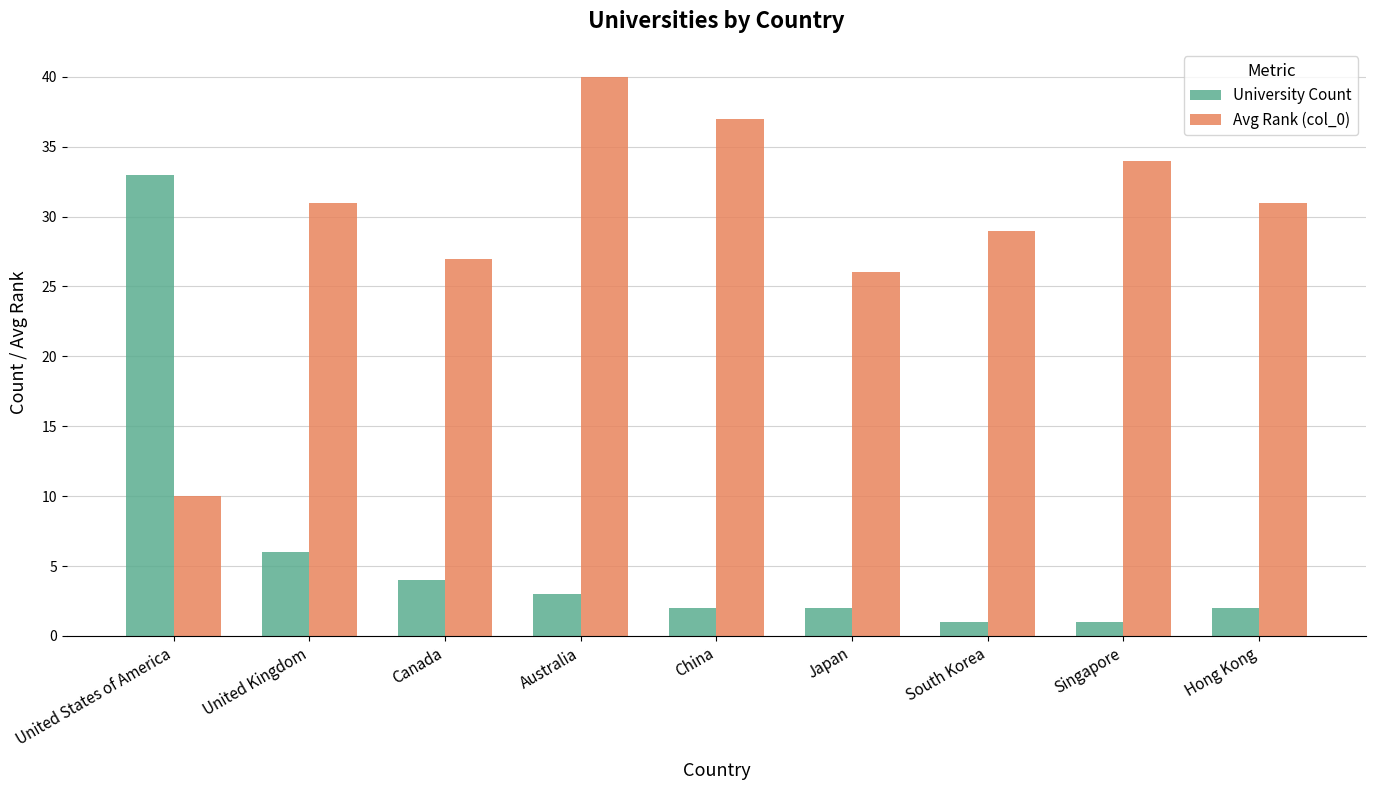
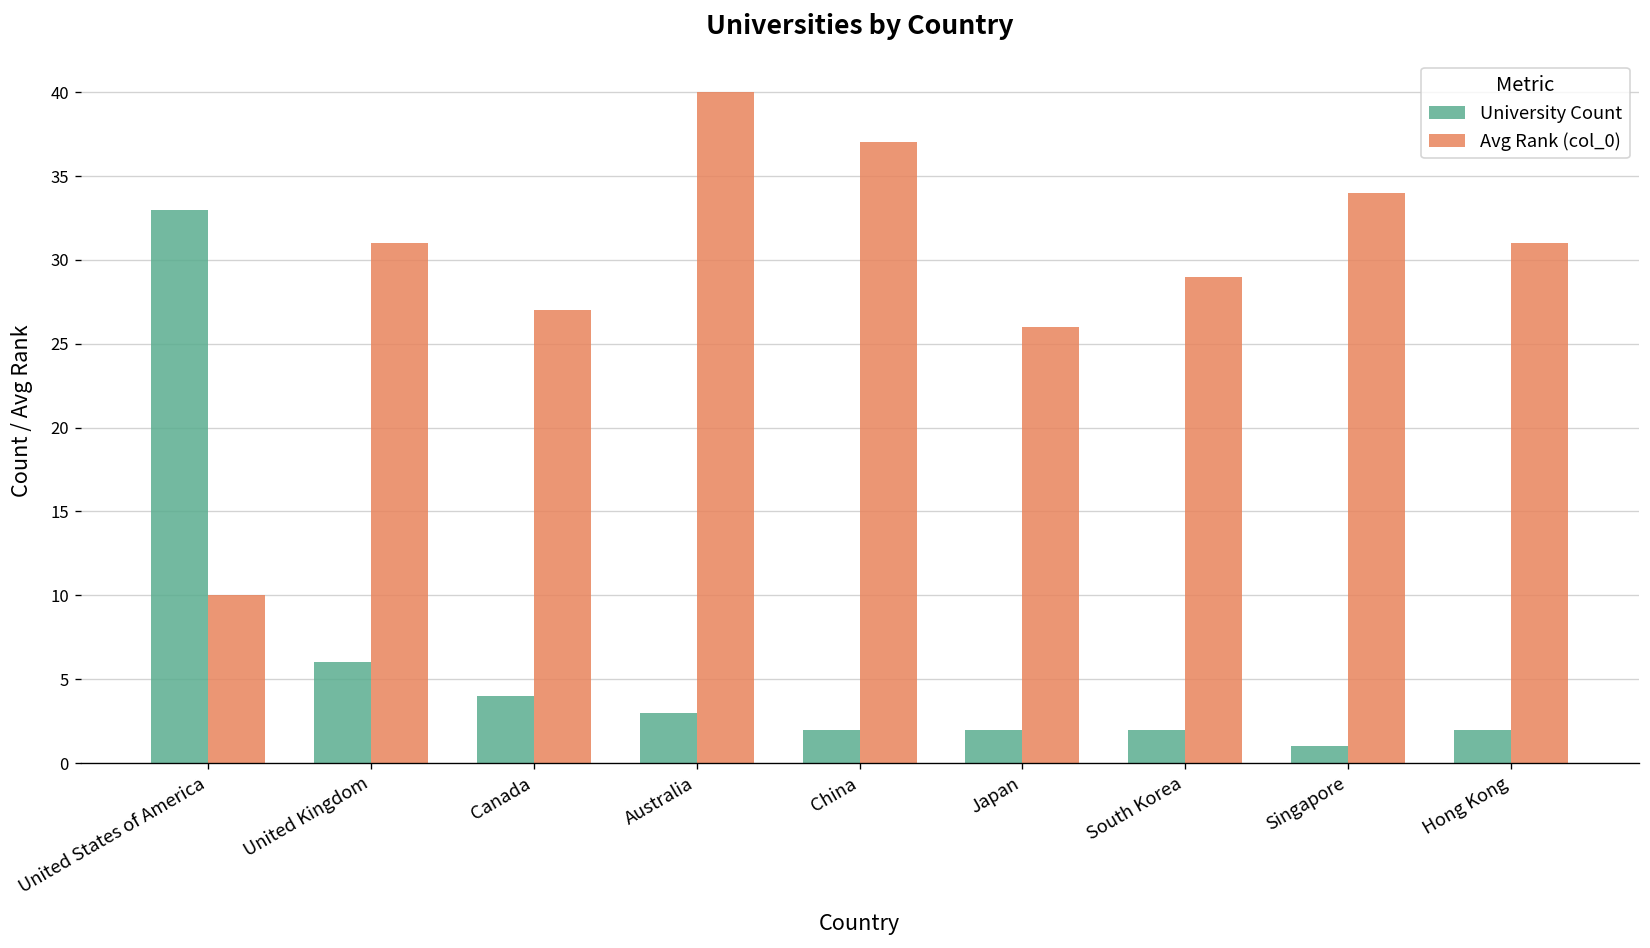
  {
    "University Count": {
      "United States of America": 33,
      "United Kingdom": 6,
      "Canada": 4,
      "Australia": 3,
      "China": 2,
      "Japan": 2,
-     "South Korea": 1,
+     "South Korea": 2,
      "Singapore": 1,
      "Hong Kong": 2
    },
    "Avg Rank (col_0)": {
      "United States of America": 10,
      "United Kingdom": 31,
      "Canada": 27,
      "Australia": 40,
      "China": 37,
      "Japan": 26,
      "South Korea": 29,
      "Singapore": 34,
      "Hong Kong": 31
    }
  }
